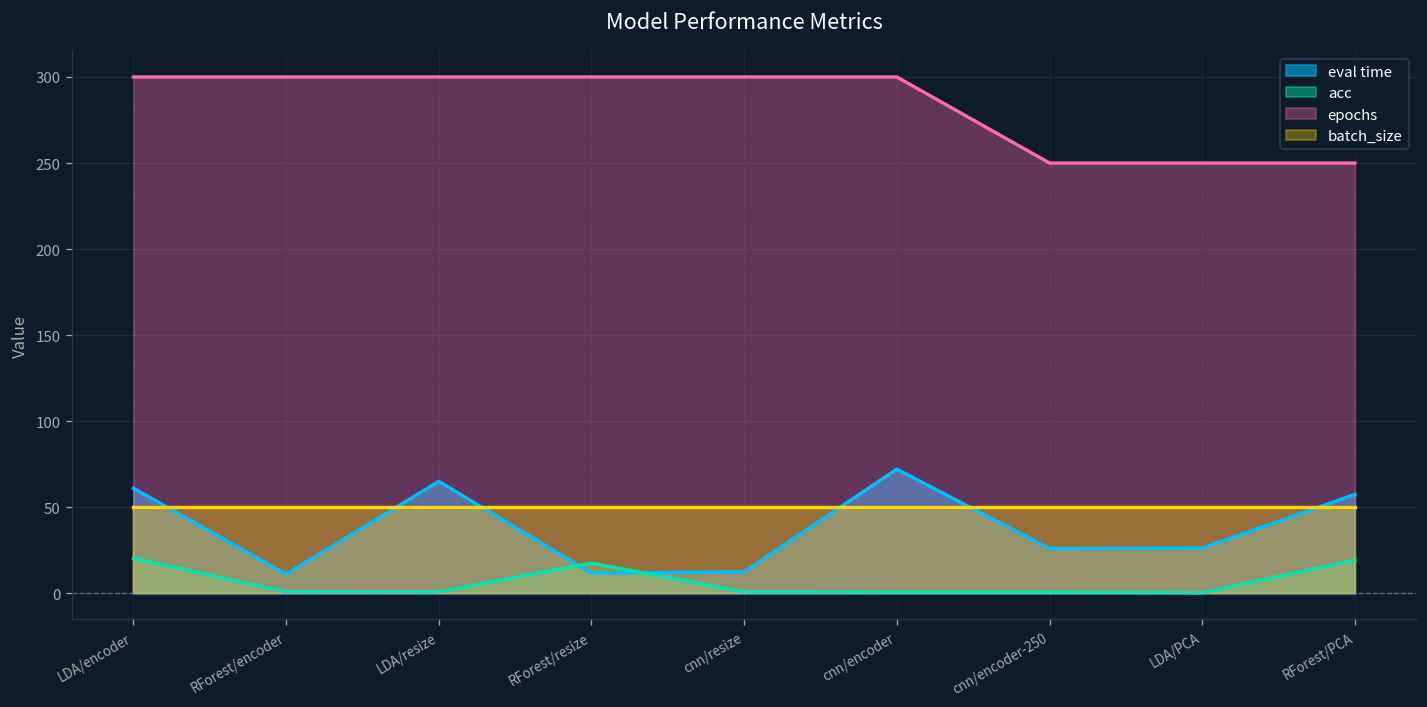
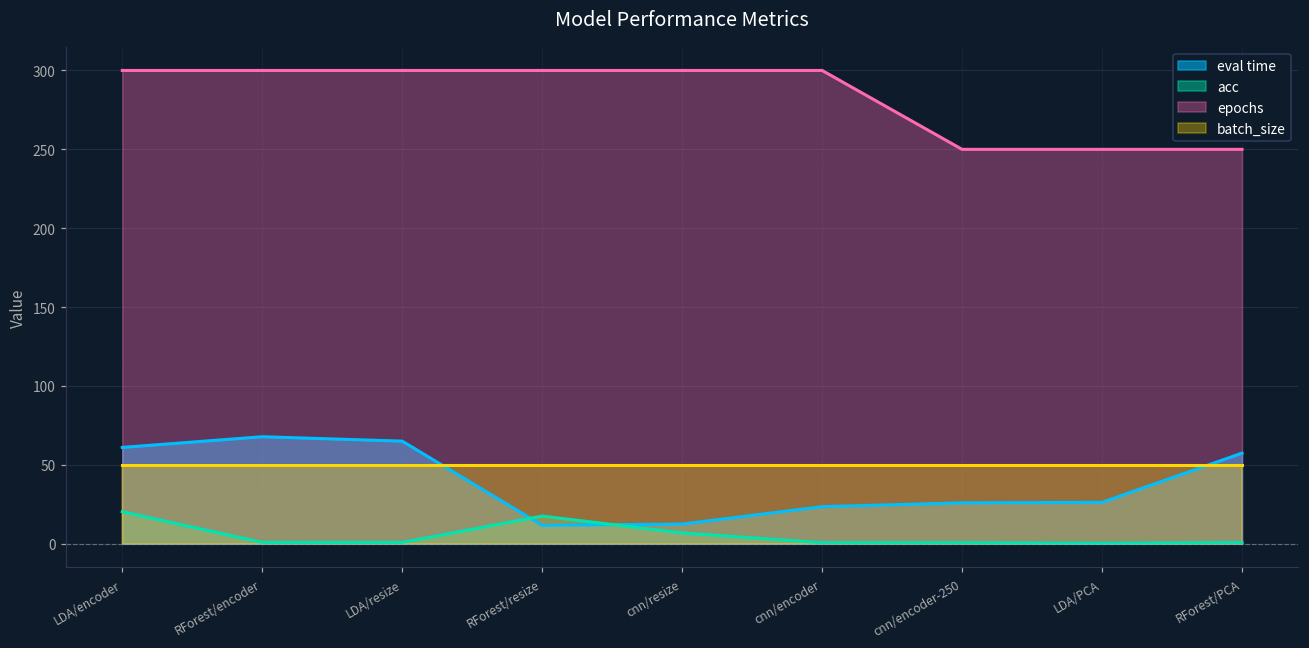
  {
    "eval time": {
      "LDA/encoder": 61,
-     "RForest/encoder": 11,
+     "RForest/encoder": 68,
      "LDA/resize": 65,
      "RForest/resize": 12,
      "cnn/resize": 12,
-     "cnn/encoder": 72,
+     "cnn/encoder": 24,
      "cnn/encoder-250": 26,
      "LDA/PCA": 26,
      "RForest/PCA": 57
    },
    "acc": {
      "LDA/encoder": 20,
      "RForest/encoder": 1,
      "LDA/resize": 1,
      "RForest/resize": 18,
-     "cnn/resize": 1,
+     "cnn/resize": 7,
      "cnn/encoder": 1,
      "cnn/encoder-250": 1,
      "LDA/PCA": 0,
-     "RForest/PCA": 19
+     "RForest/PCA": 1
    },
    "epochs": {
      "LDA/encoder": 300,
      "RForest/encoder": 300,
      "LDA/resize": 300,
      "RForest/resize": 300,
      "cnn/resize": 300,
      "cnn/encoder": 300,
      "cnn/encoder-250": 250,
      "LDA/PCA": 250,
      "RForest/PCA": 250
    },
    "batch_size": {
      "LDA/encoder": 50,
      "RForest/encoder": 50,
      "LDA/resize": 50,
      "RForest/resize": 50,
      "cnn/resize": 50,
      "cnn/encoder": 50,
      "cnn/encoder-250": 50,
      "LDA/PCA": 50,
      "RForest/PCA": 50
    }
  }
